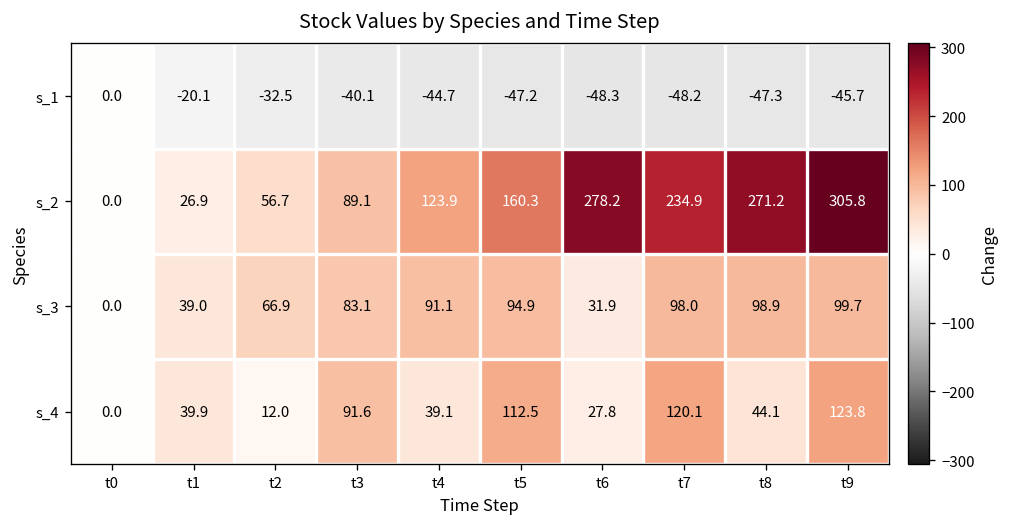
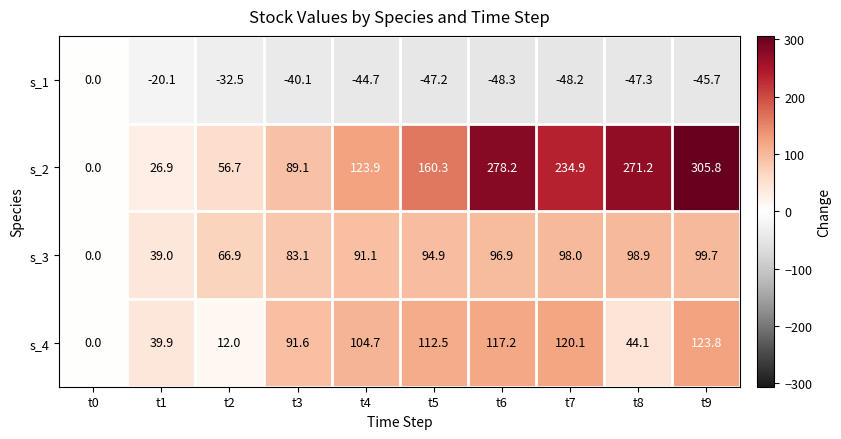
  {
    "s_1": {
      "t0": 0.0,
      "t1": -20.1,
      "t2": -32.5,
      "t3": -40.1,
      "t4": -44.7,
      "t5": -47.2,
      "t6": -48.3,
      "t7": -48.2,
      "t8": -47.3,
      "t9": -45.7
    },
    "s_2": {
      "t0": 0.0,
      "t1": 26.9,
      "t2": 56.7,
      "t3": 89.1,
      "t4": 123.9,
      "t5": 160.3,
      "t6": 278.2,
      "t7": 234.9,
      "t8": 271.2,
      "t9": 305.8
    },
    "s_3": {
      "t0": 0.0,
      "t1": 39.0,
      "t2": 66.9,
      "t3": 83.1,
      "t4": 91.1,
      "t5": 94.9,
-     "t6": 31.9,
+     "t6": 96.9,
      "t7": 98.0,
      "t8": 98.9,
      "t9": 99.7
    },
    "s_4": {
      "t0": 0.0,
      "t1": 39.9,
      "t2": 12.0,
      "t3": 91.6,
-     "t4": 39.1,
+     "t4": 104.7,
      "t5": 112.5,
-     "t6": 27.8,
+     "t6": 117.2,
      "t7": 120.1,
      "t8": 44.1,
      "t9": 123.8
    }
  }
